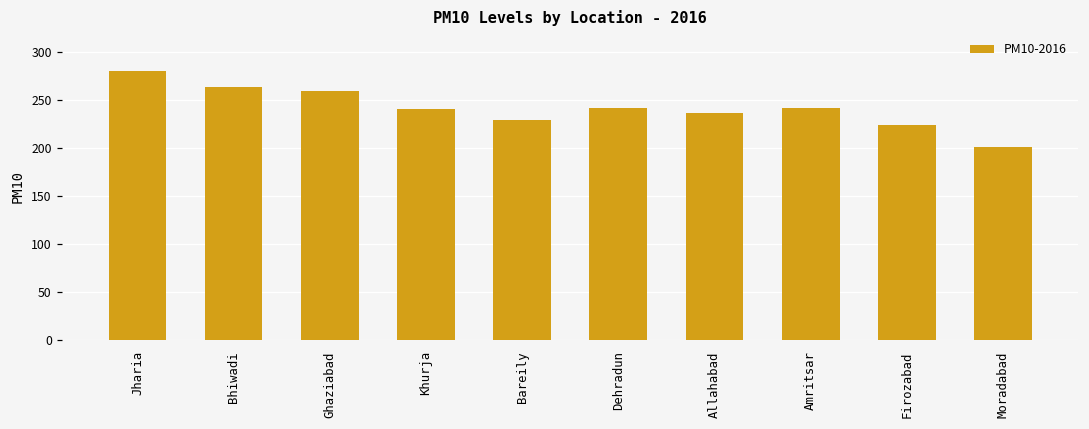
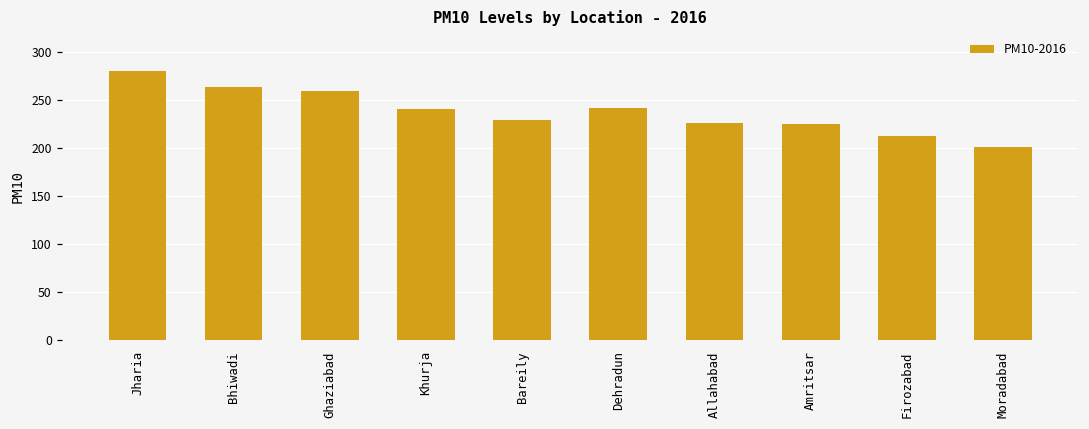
  {
    "Jharia": 280,
    "Bhiwadi": 260,
    "Ghaziabad": 260,
    "Khurja": 240,
    "Bareily": 230,
    "Dehradun": 240,
-   "Allahabad": 240,
-   "Amritsar": 240,
-   "Firozabad": 220,
+   "Allahabad": 230,
+   "Amritsar": 230,
+   "Firozabad": 210,
    "Moradabad": 200
  }
